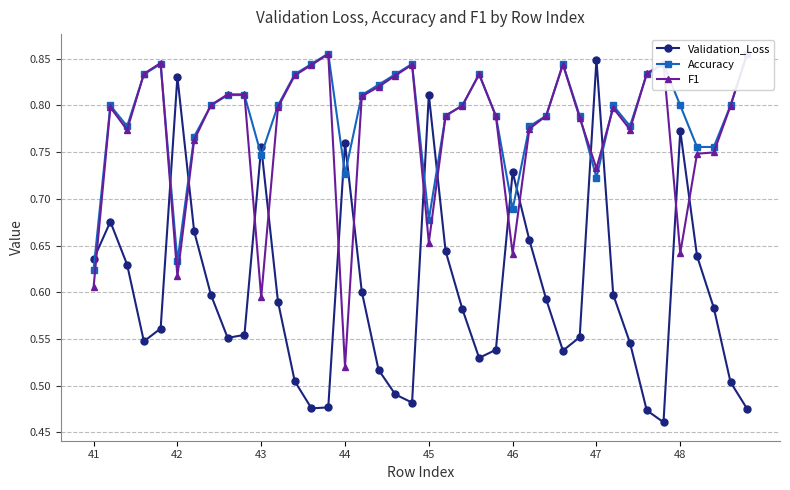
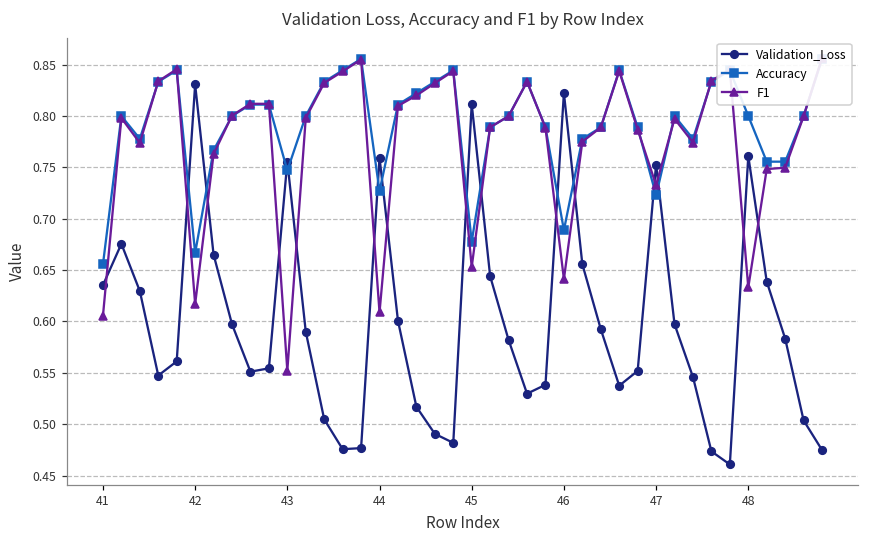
  {
    "Validation_Loss": {
      "41": 0.64,
      "42": 0.83,
      "43": 0.76,
      "44": 0.76,
      "45": 0.81,
-     "46": 0.73,
-     "47": 0.85,
-     "48": 0.77
+     "46": 0.82,
+     "47": 0.75,
+     "48": 0.76
    },
    "Accuracy": {
-     "41": 0.62,
-     "42": 0.63,
+     "41": 0.66,
+     "42": 0.67,
      "43": 0.75,
      "44": 0.73,
      "45": 0.68,
      "46": 0.69,
      "47": 0.72,
      "48": 0.80
    },
    "F1": {
      "41": 0.61,
      "42": 0.62,
-     "43": 0.59,
-     "44": 0.52,
+     "43": 0.55,
+     "44": 0.61,
      "45": 0.65,
      "46": 0.64,
      "47": 0.73,
-     "48": 0.64
+     "48": 0.63
    }
  }
